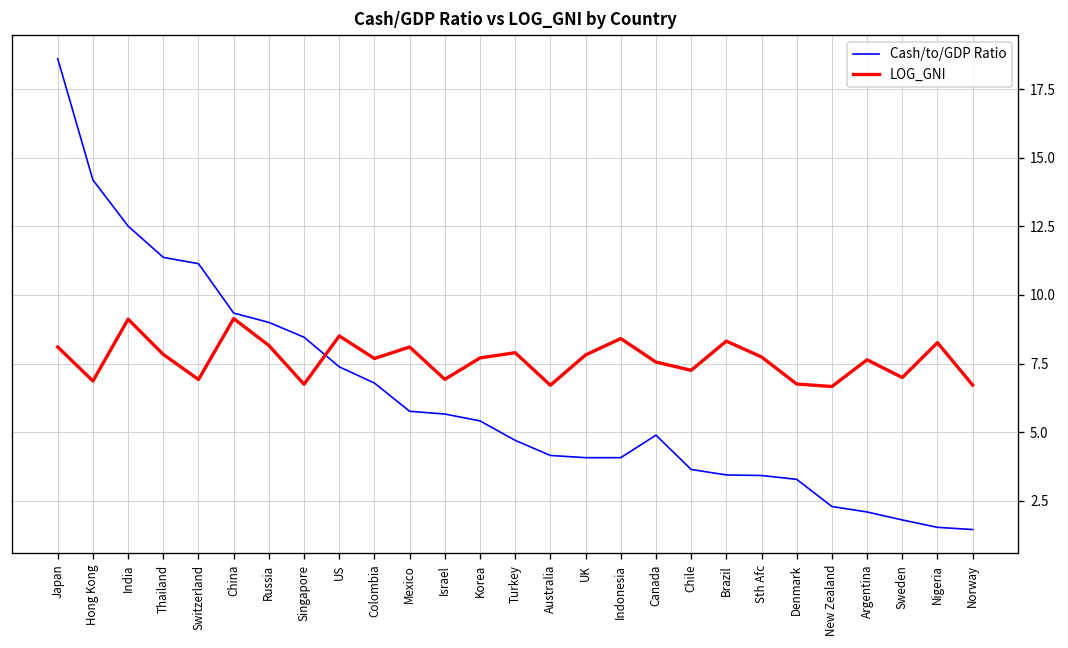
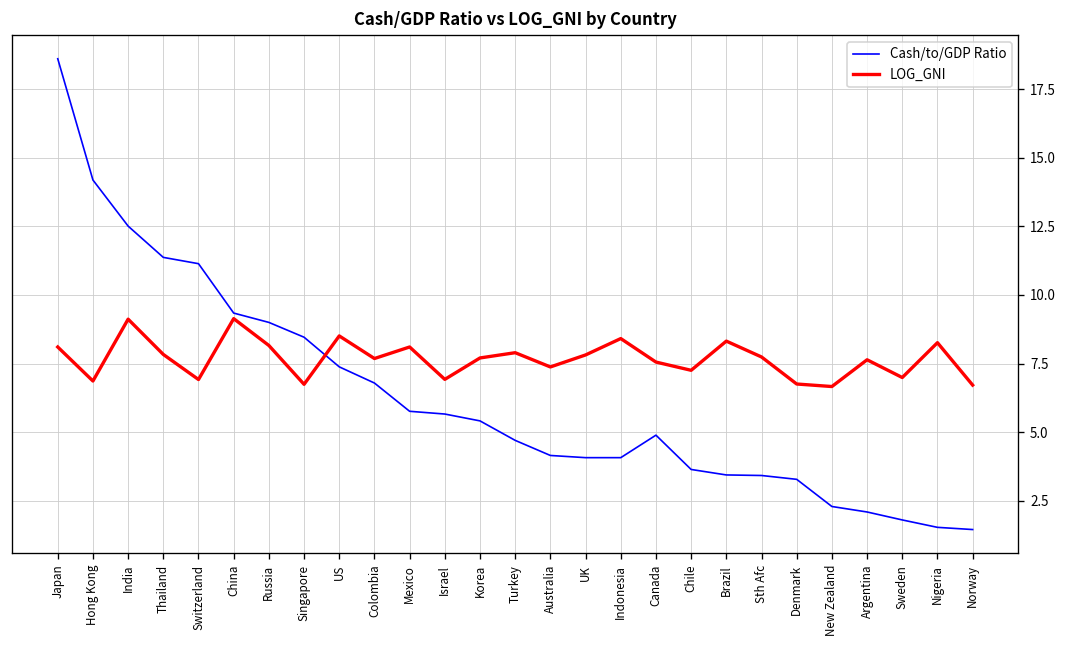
  {
    "Cash/to/GDP Ratio": {
      "Japan": 18.6,
      "Hong Kong": 14.2,
      "India": 12.5,
      "Thailand": 11.4,
      "Switzerland": 11.1,
      "China": 9.3,
      "Russia": 9.0,
      "Singapore": 8.5,
      "US": 7.4,
      "Colombia": 6.8,
      "Mexico": 5.8,
      "Israel": 5.7,
      "Korea": 5.4,
      "Turkey": 4.7,
      "Australia": 4.2,
      "UK": 4.1,
      "Indonesia": 4.1,
      "Canada": 4.9,
      "Chile": 3.6,
      "Brazil": 3.4,
      "Sth Afc": 3.4,
      "Denmark": 3.3,
      "New Zealand": 2.3,
      "Argentina": 2.1,
      "Sweden": 1.8,
      "Nigeria": 1.5,
      "Norway": 1.5
    },
    "LOG_GNI": {
      "Japan": 8.1,
      "Hong Kong": 6.9,
      "India": 9.1,
      "Thailand": 7.8,
      "Switzerland": 6.9,
      "China": 9.1,
      "Russia": 8.2,
      "Singapore": 6.7,
      "US": 8.5,
      "Colombia": 7.7,
      "Mexico": 8.1,
      "Israel": 6.9,
      "Korea": 7.7,
      "Turkey": 7.9,
-     "Australia": 6.7,
+     "Australia": 7.4,
      "UK": 7.8,
      "Indonesia": 8.4,
      "Canada": 7.6,
      "Chile": 7.3,
      "Brazil": 8.3,
      "Sth Afc": 7.7,
      "Denmark": 6.8,
      "New Zealand": 6.7,
      "Argentina": 7.6,
      "Sweden": 7.0,
      "Nigeria": 8.3,
      "Norway": 6.7
    }
  }
